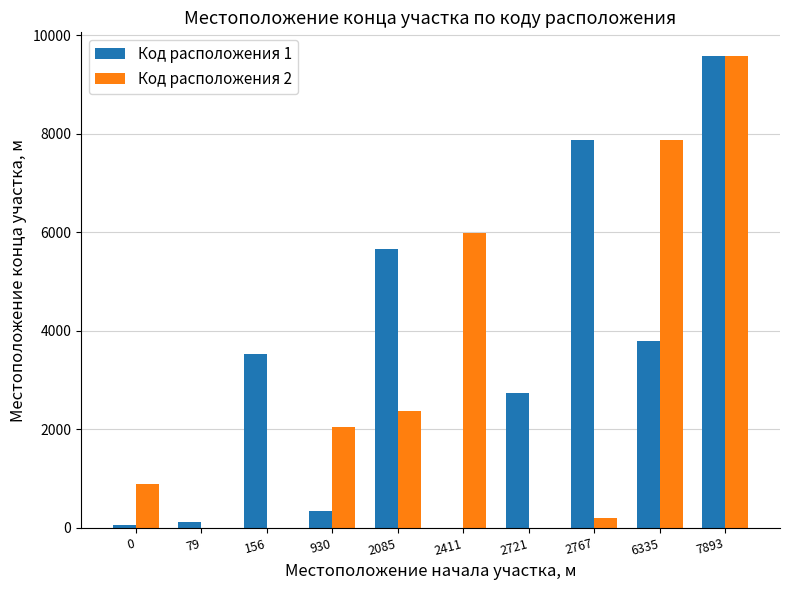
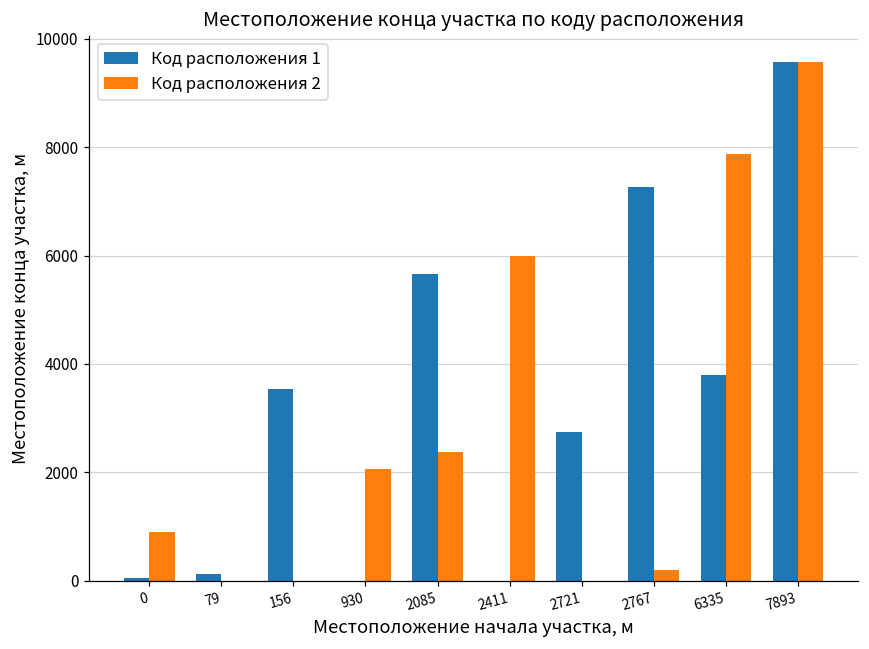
  {
    "Код расположения 1": {
      "0": 100,
      "79": 100,
      "156": 3500,
-     "930": 300,
+     "930": 0,
      "2085": 5700,
      "2411": 0,
      "2721": 2700,
-     "2767": 7900,
+     "2767": 7300,
      "6335": 3800,
      "7893": 9600
    },
    "Код расположения 2": {
      "0": 900,
      "79": 0,
      "156": 0,
      "930": 2100,
      "2085": 2400,
      "2411": 6000,
      "2721": 0,
      "2767": 200,
      "6335": 7900,
      "7893": 9600
    }
  }
